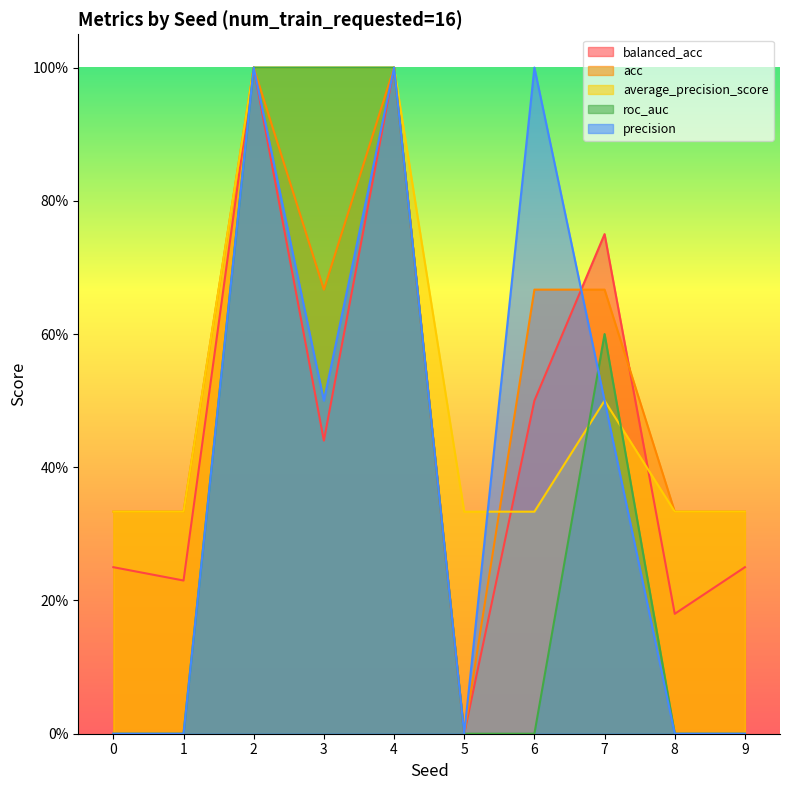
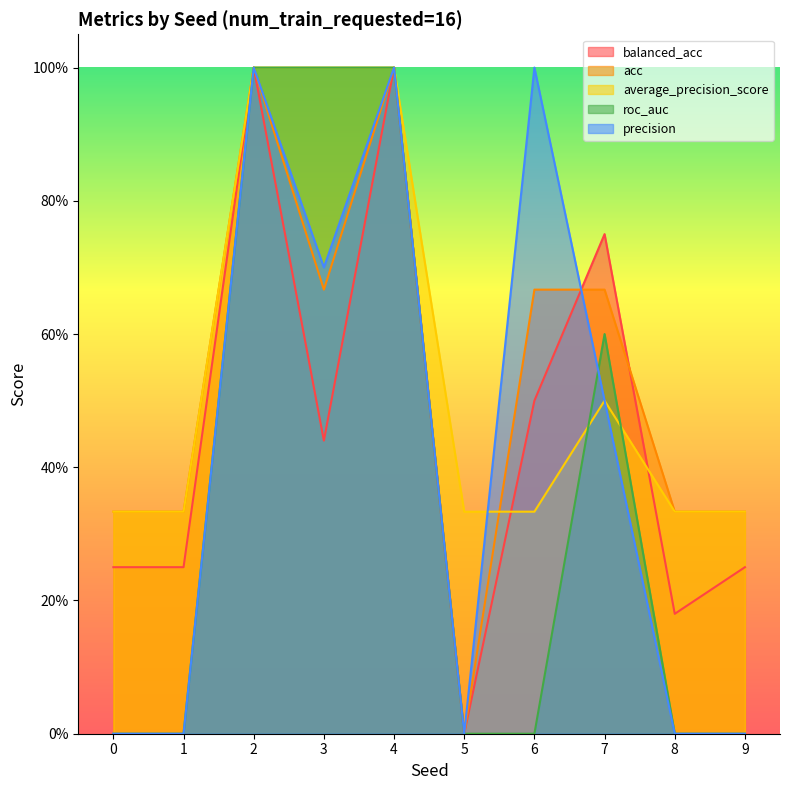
  {
    "balanced_acc": {
      "0": "25%",
-     "1": "23%",
+     "1": "25%",
      "3": "44%",
      "6": "50%",
      "7": "75%",
      "8": "18%",
      "9": "25%"
    },
    "roc_auc": {
      "6": "0%",
      "7": "60%"
    },
    "precision": {
-     "3": "50%",
+     "3": "70%",
      "6": "100%"
    }
  }
